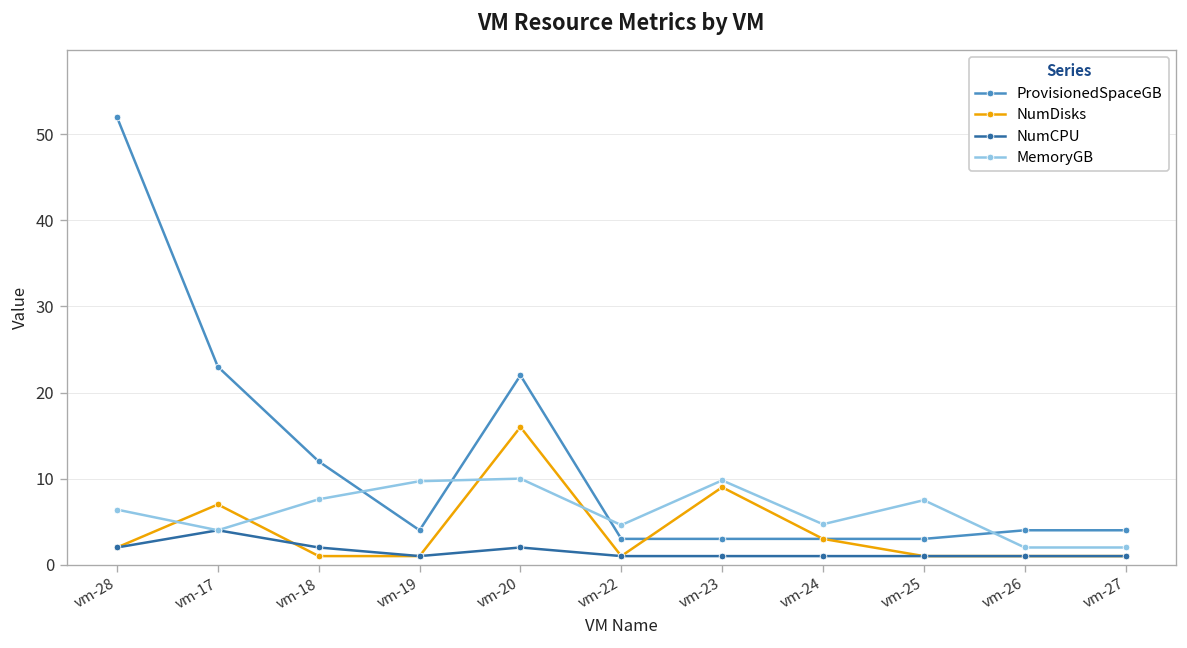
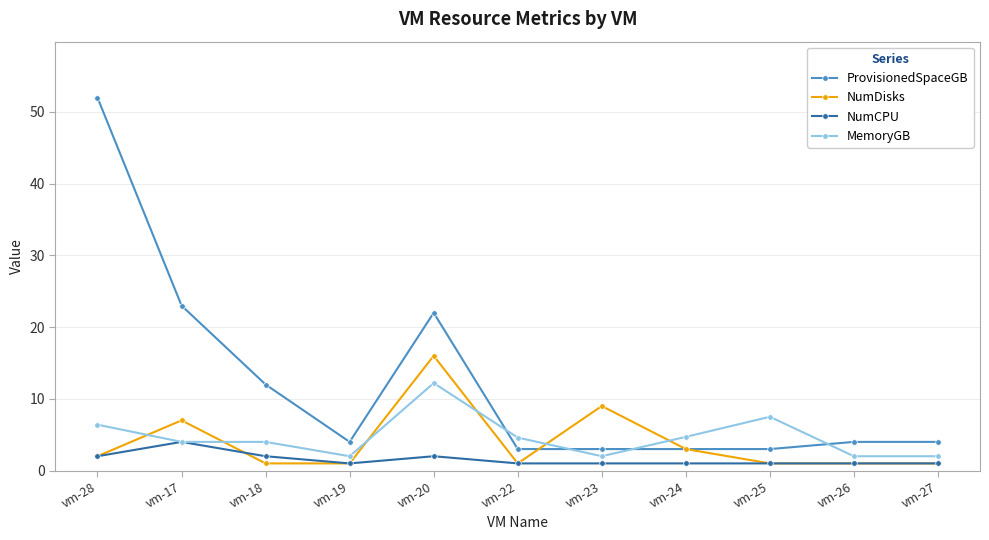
  {
    "NumDisks": {
      "vm-17": 7,
      "vm-18": 1,
      "vm-20": 16,
      "vm-23": 9
    },
    "MemoryGB": {
      "vm-28": 6,
-     "vm-18": 8,
-     "vm-19": 10,
-     "vm-20": 10,
+     "vm-18": 4,
+     "vm-19": 2,
+     "vm-20": 12,
      "vm-22": 5,
-     "vm-23": 10,
+     "vm-23": 2,
      "vm-24": 5,
      "vm-25": 8,
      "vm-26": 2,
      "vm-27": 2
    }
  }
